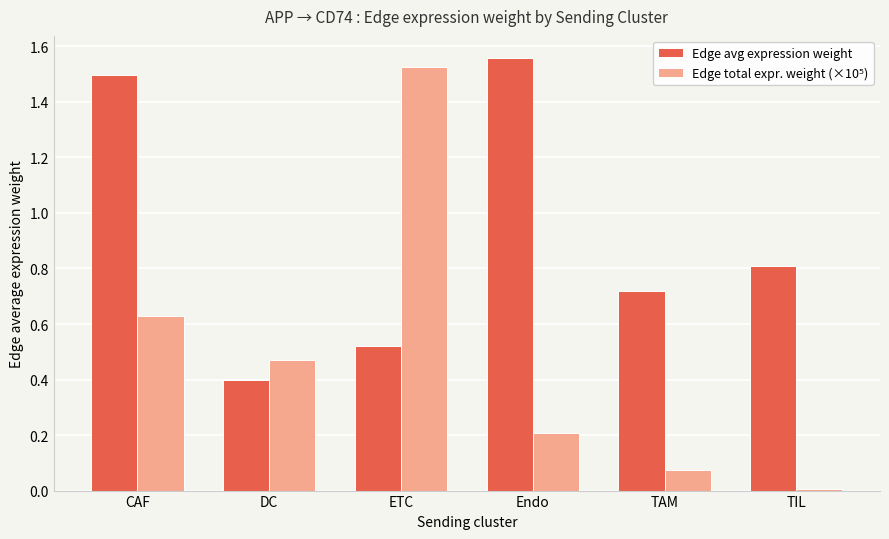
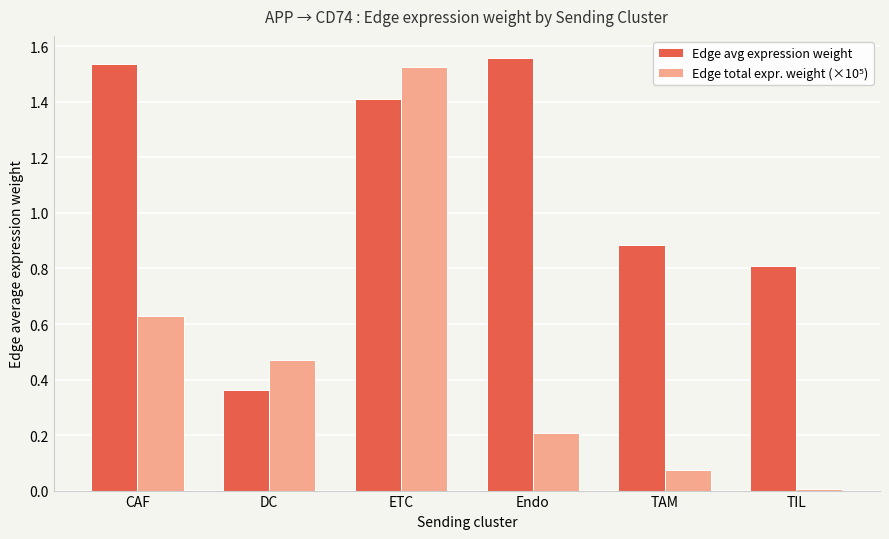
  {
    "Edge avg expression weight": {
-     "CAF": 1.50,
-     "DC": 0.40,
-     "ETC": 0.52,
+     "CAF": 1.54,
+     "DC": 0.36,
+     "ETC": 1.41,
      "Endo": 1.56,
-     "TAM": 0.72,
+     "TAM": 0.88,
      "TIL": 0.81
    },
    "Edge total expr. weight (×10⁵)": {
      "CAF": 0.63,
      "DC": 0.47,
      "ETC": 1.53,
      "Endo": 0.21,
      "TAM": 0.07
    }
  }
